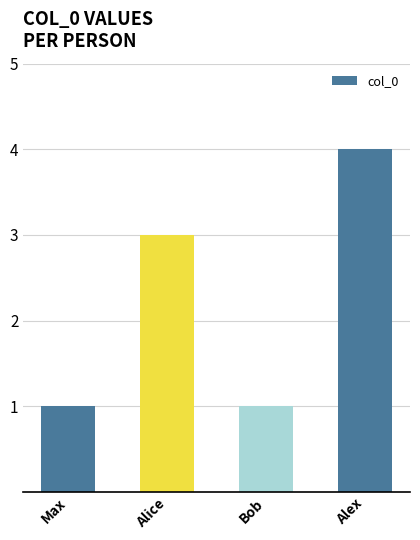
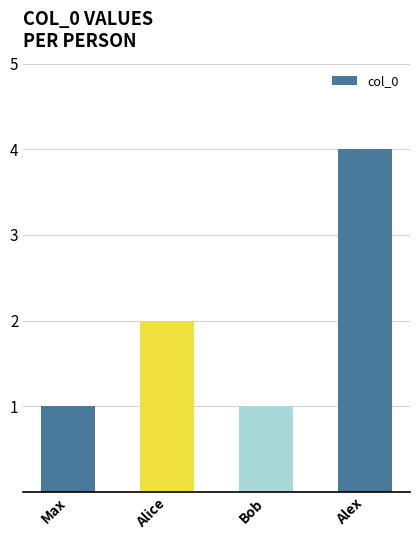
  {
    "Max": 1,
-   "Alice": 3,
+   "Alice": 2,
    "Bob": 1,
    "Alex": 4
  }
